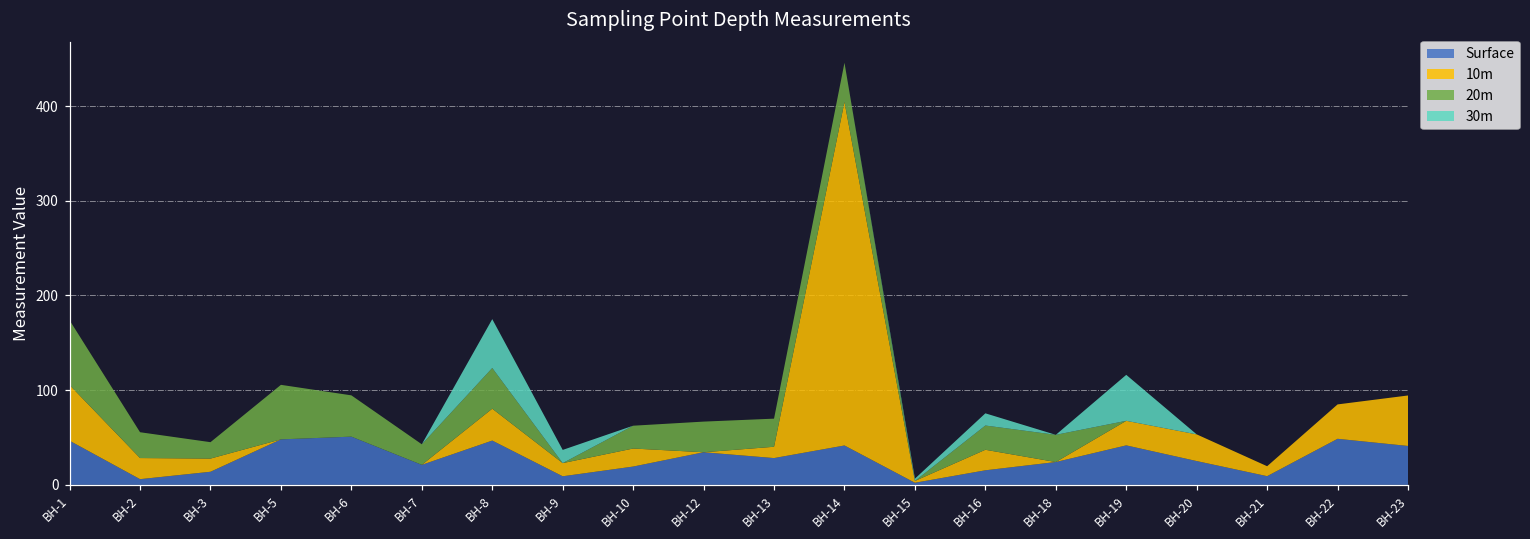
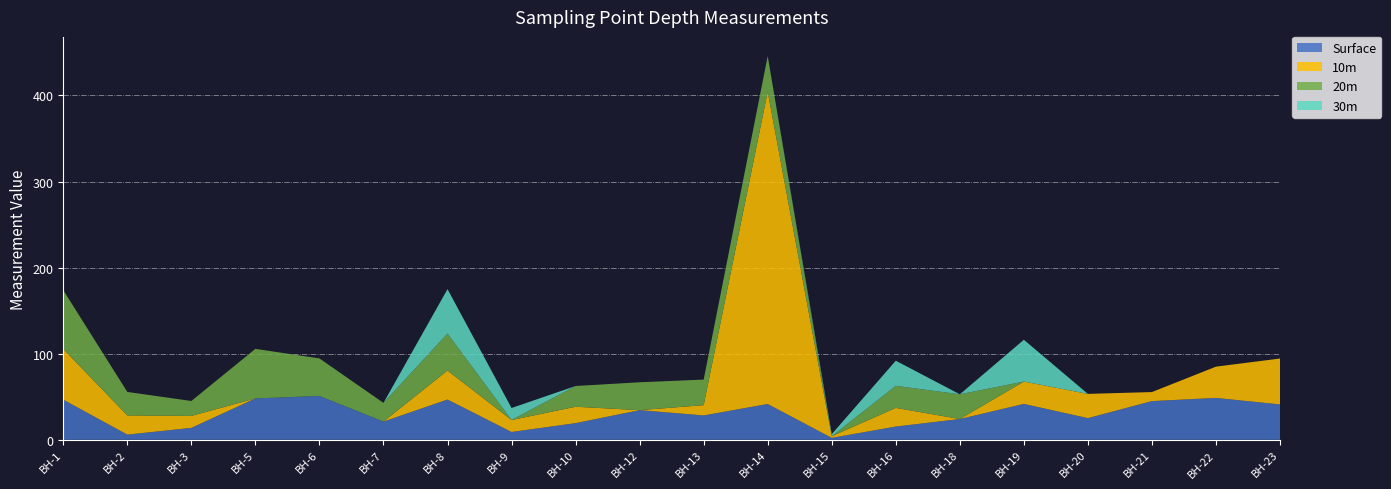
  {
    "Surface": {
      "BH-1": 50,
      "BH-2": 10,
      "BH-3": 10,
      "BH-8": 50,
      "BH-9": 10,
      "BH-10": 20,
      "BH-13": 30,
      "BH-14": 40,
      "BH-16": 20,
      "BH-19": 40,
      "BH-20": 30,
-     "BH-21": 10,
+     "BH-21": 40,
      "BH-22": 50,
      "BH-23": 40
    },
    "10m": {
      "BH-1": 60,
      "BH-2": 20,
      "BH-3": 10,
      "BH-8": 30,
      "BH-10": 20,
      "BH-13": 10,
      "BH-14": 360,
      "BH-16": 20
    },
    "20m": {
      "BH-8": 40,
      "BH-16": 30
    },
    "30m": {
      "BH-8": 50,
      "BH-9": 10,
-     "BH-16": 10,
+     "BH-16": 30,
      "BH-19": 50
    }
  }
